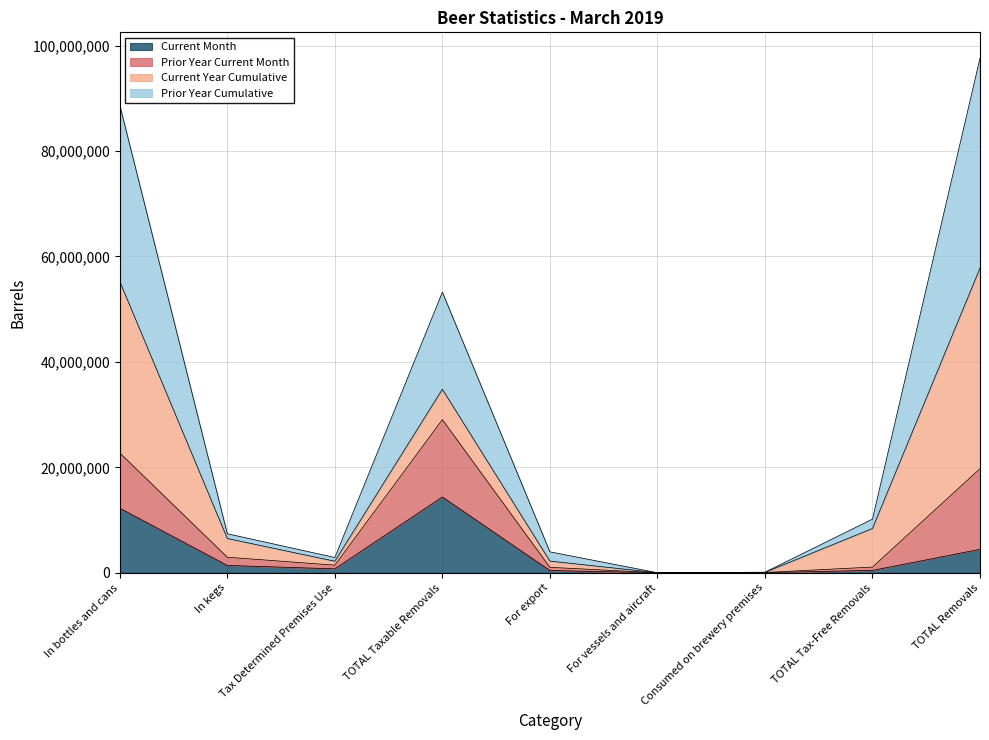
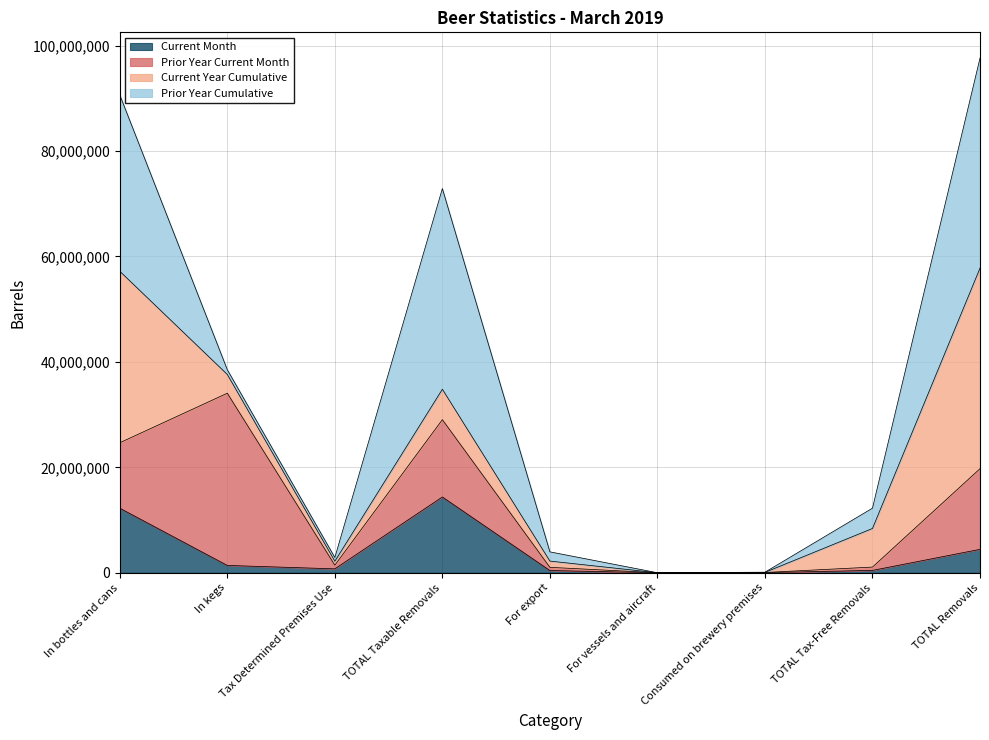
  {
    "Current Month": {
      "In bottles and cans": "12,000,000",
      "In kegs": "1,000,000",
      "Tax Determined Premises Use": "1,000,000",
      "TOTAL Taxable Removals": "14,000,000",
      "For export": "0",
      "TOTAL Tax-Free Removals": "0",
      "TOTAL Removals": "4,000,000"
    },
    "Prior Year Current Month": {
-     "In bottles and cans": "10,000,000",
-     "In kegs": "2,000,000",
+     "In bottles and cans": "12,000,000",
+     "In kegs": "33,000,000",
      "Tax Determined Premises Use": "1,000,000",
      "TOTAL Taxable Removals": "15,000,000",
      "For export": "1,000,000",
      "TOTAL Tax-Free Removals": "1,000,000",
      "TOTAL Removals": "15,000,000"
    },
    "Current Year Cumulative": {
      "In bottles and cans": "33,000,000",
      "In kegs": "4,000,000",
      "Tax Determined Premises Use": "1,000,000",
      "TOTAL Taxable Removals": "6,000,000",
      "For export": "1,000,000",
      "TOTAL Tax-Free Removals": "7,000,000",
      "TOTAL Removals": "38,000,000"
    },
    "Prior Year Cumulative": {
      "In bottles and cans": "33,000,000",
      "In kegs": "1,000,000",
      "Tax Determined Premises Use": "1,000,000",
-     "TOTAL Taxable Removals": "18,000,000",
+     "TOTAL Taxable Removals": "38,000,000",
      "For export": "2,000,000",
-     "TOTAL Tax-Free Removals": "2,000,000",
+     "TOTAL Tax-Free Removals": "4,000,000",
      "TOTAL Removals": "40,000,000"
    }
  }
